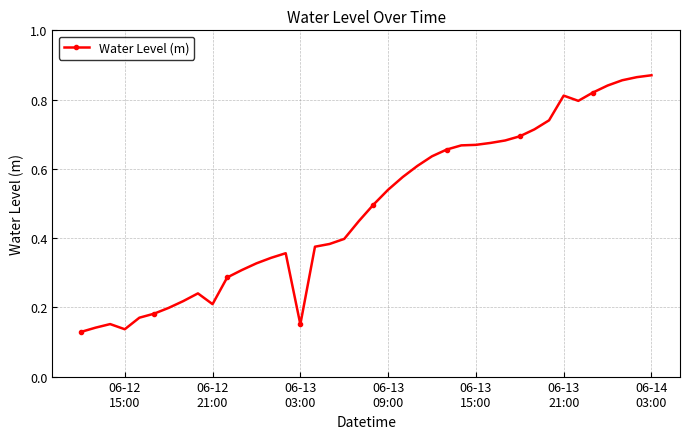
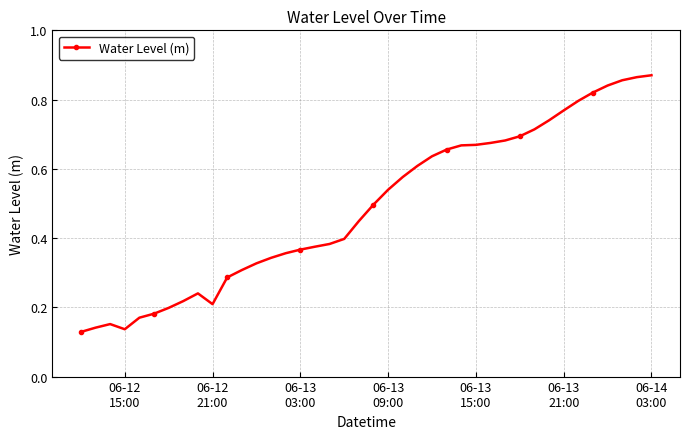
  {
    "06-12 15:00": 0.14,
    "06-12 21:00": 0.21,
-   "06-13 03:00": 0.15,
+   "06-13 03:00": 0.37,
    "06-13 09:00": 0.54,
    "06-13 15:00": 0.67,
-   "06-13 21:00": 0.81,
+   "06-13 21:00": 0.77,
    "06-14 03:00": 0.87
  }
